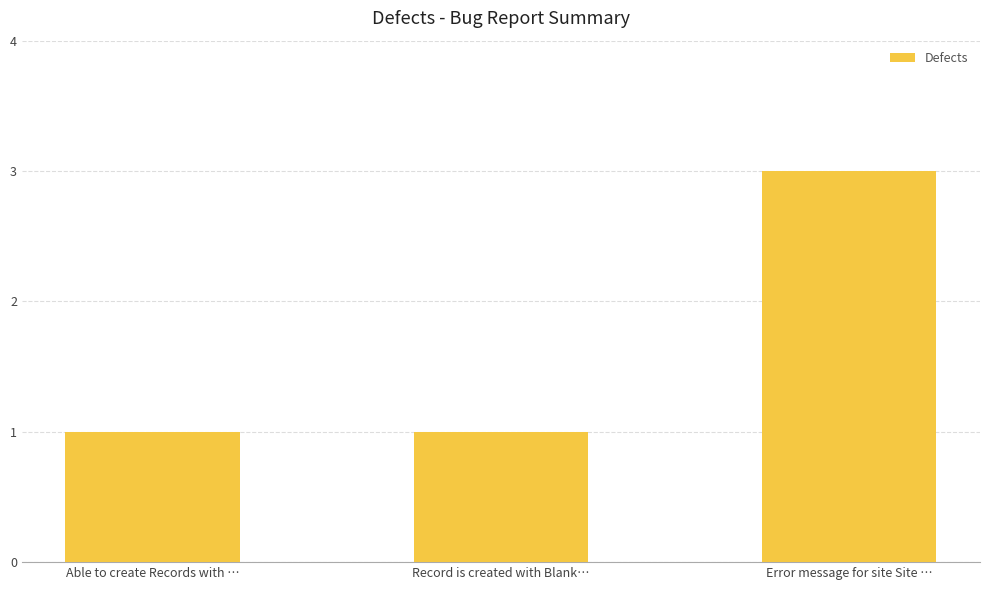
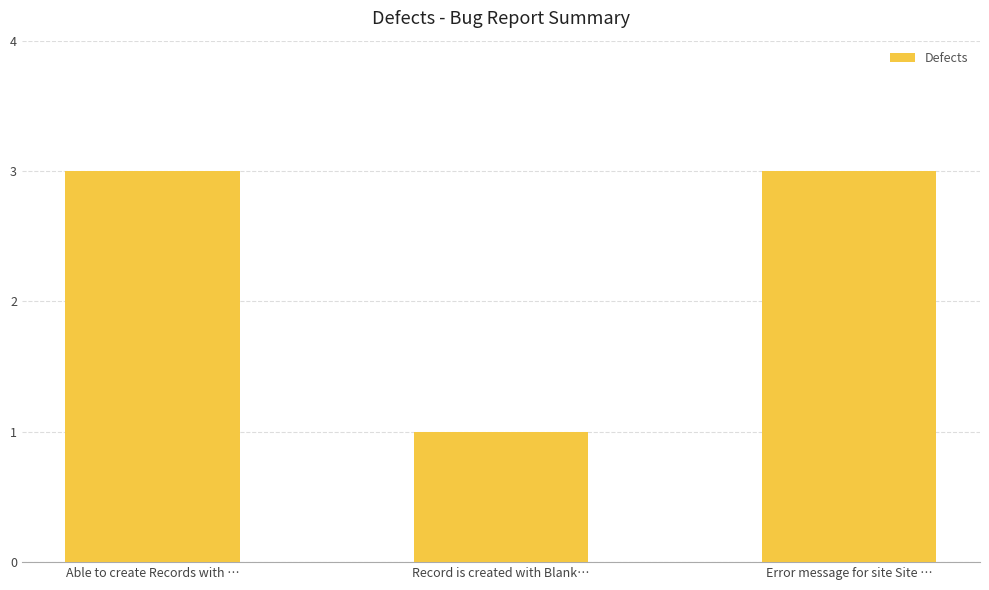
  {
-   "Able to create Records with …": 1,
+   "Able to create Records with …": 3,
    "Record is created with Blank…": 1,
    "Error message for site Site …": 3
  }
